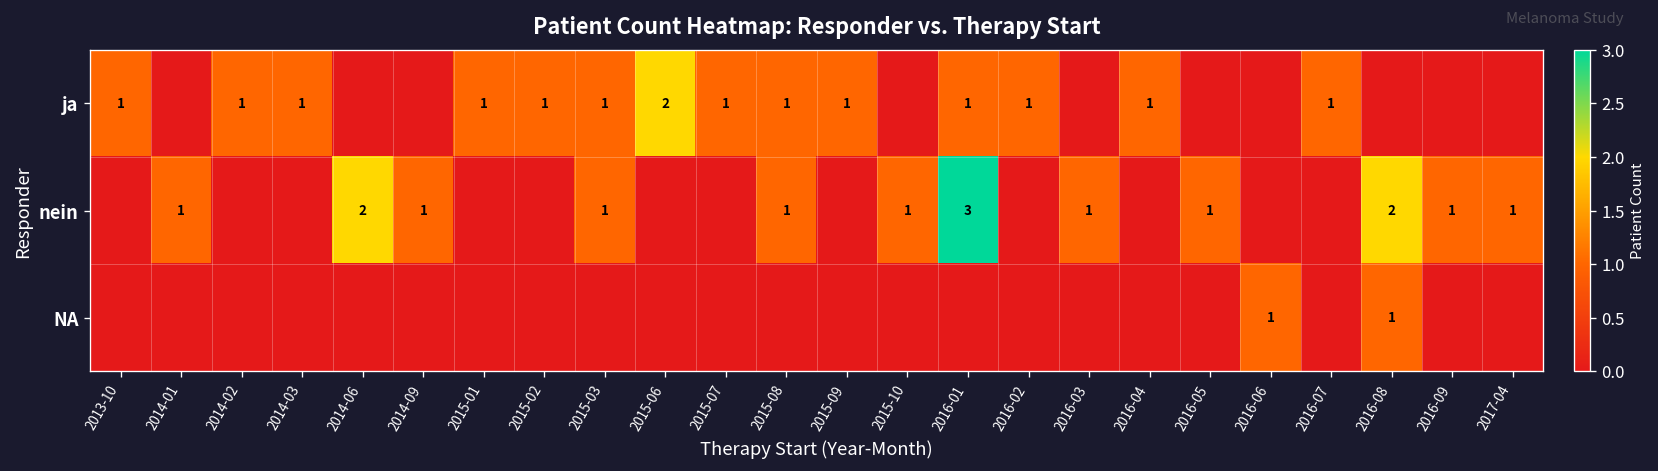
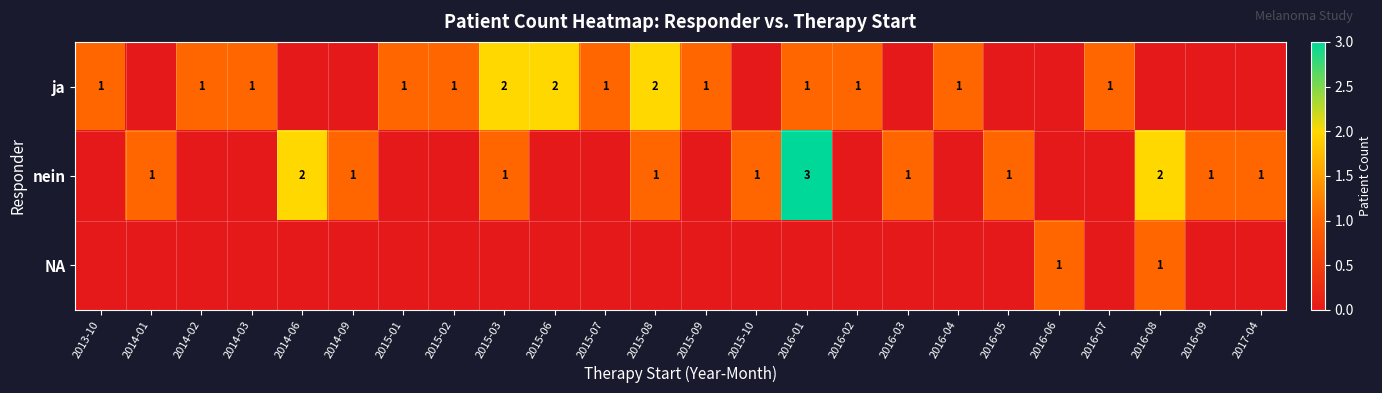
  {
    "ja": {
      "2013-10": 1,
      "2014-02": 1,
      "2014-03": 1,
      "2015-01": 1,
      "2015-02": 1,
-     "2015-03": 1,
+     "2015-03": 2,
      "2015-06": 2,
      "2015-07": 1,
-     "2015-08": 1,
+     "2015-08": 2,
      "2015-09": 1,
      "2016-01": 1,
      "2016-02": 1,
      "2016-04": 1,
      "2016-07": 1
    },
    "nein": {
      "2014-01": 1,
      "2014-06": 2,
      "2014-09": 1,
      "2015-03": 1,
      "2015-08": 1,
      "2015-10": 1,
      "2016-01": 3,
      "2016-03": 1,
      "2016-05": 1,
      "2016-08": 2,
      "2016-09": 1,
      "2017-04": 1
    },
    "NA": {
      "2016-06": 1,
      "2016-08": 1
    }
  }
